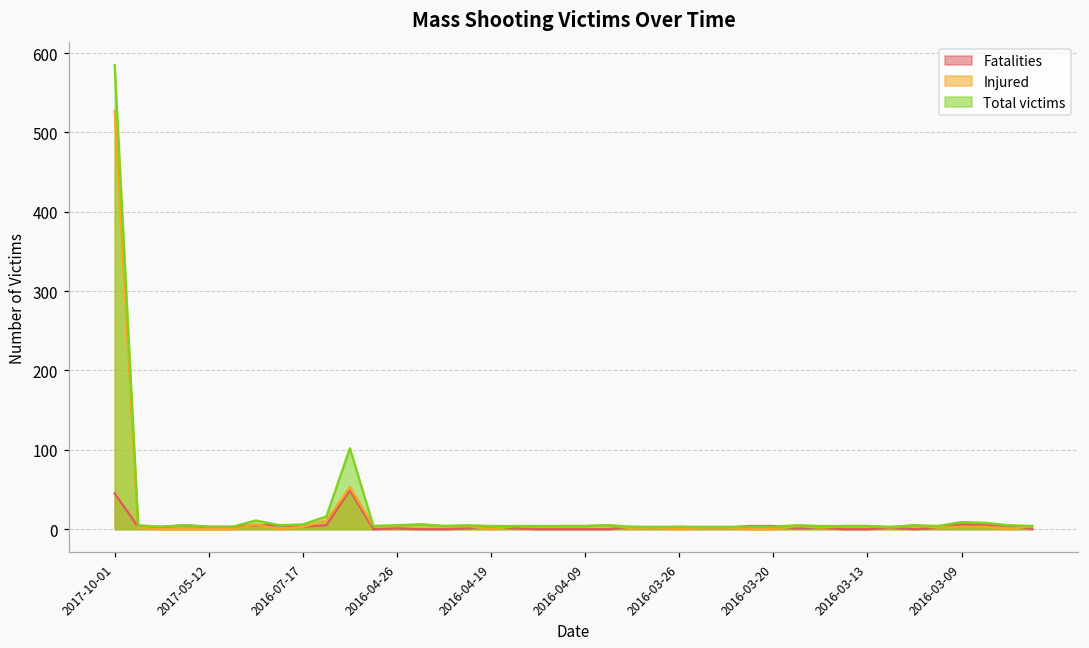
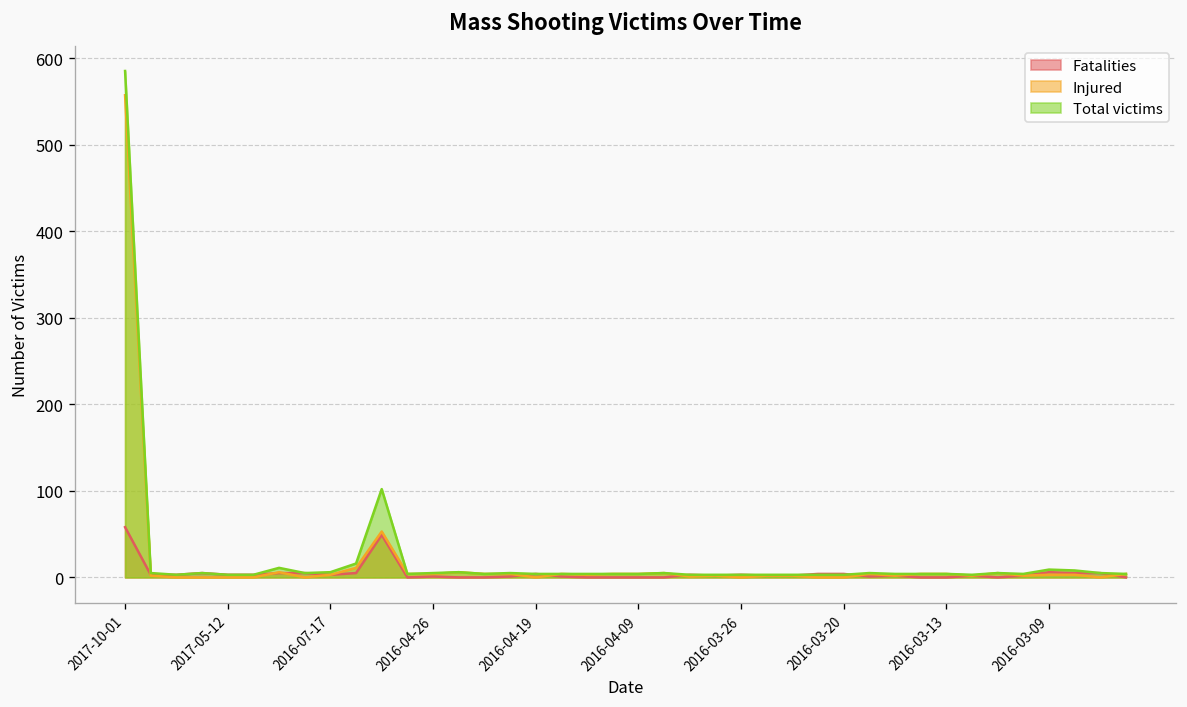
  {
    "Fatalities": {
-     "2017-10-01": 50,
+     "2017-10-01": 60,
      "2016-03-13": 0
    },
    "Injured": {
-     "2017-10-01": 530
+     "2017-10-01": 560
    },
    "Total victims": {
      "2017-10-01": 590
    }
  }
